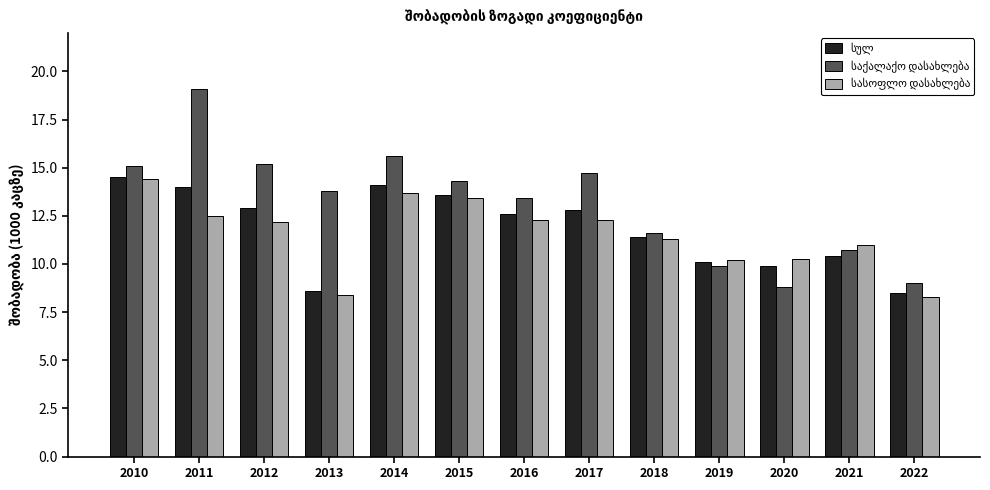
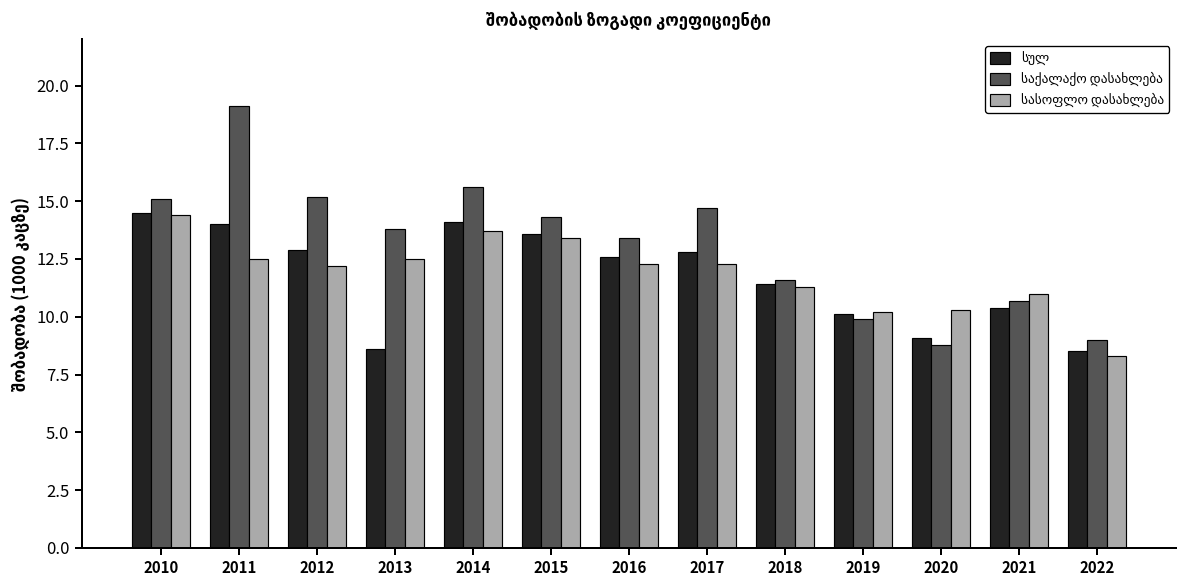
  {
    "სულ": {
      "2010": 14.5,
      "2011": 14.0,
      "2012": 12.9,
      "2013": 8.6,
      "2014": 14.1,
      "2015": 13.6,
      "2016": 12.6,
      "2017": 12.8,
      "2018": 11.4,
      "2019": 10.1,
-     "2020": 9.9,
+     "2020": 9.1,
      "2021": 10.4,
      "2022": 8.5
    },
    "საქალაქო დასახლება": {
      "2010": 15.1,
      "2011": 19.1,
      "2012": 15.2,
      "2013": 13.8,
      "2014": 15.6,
      "2015": 14.3,
      "2016": 13.4,
      "2017": 14.7,
      "2018": 11.6,
      "2019": 9.9,
      "2020": 8.8,
      "2021": 10.7,
      "2022": 9.0
    },
    "სასოფლო დასახლება": {
      "2010": 14.4,
      "2011": 12.5,
      "2012": 12.2,
-     "2013": 8.4,
+     "2013": 12.5,
      "2014": 13.7,
      "2015": 13.4,
      "2016": 12.3,
      "2017": 12.3,
      "2018": 11.3,
      "2019": 10.2,
      "2020": 10.3,
      "2021": 11.0,
      "2022": 8.3
    }
  }
